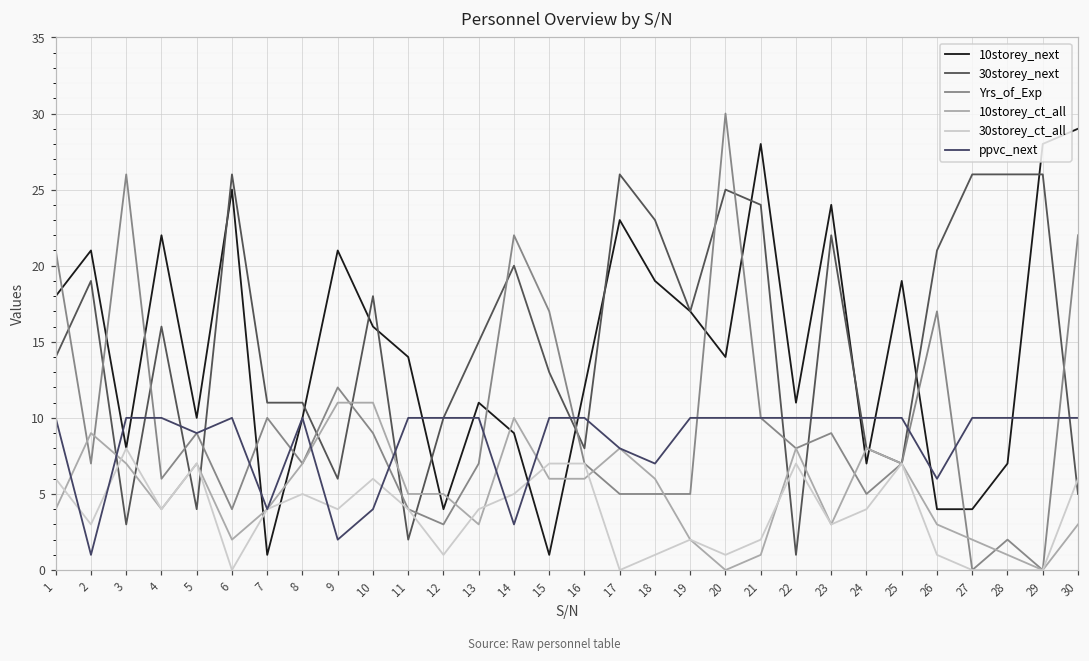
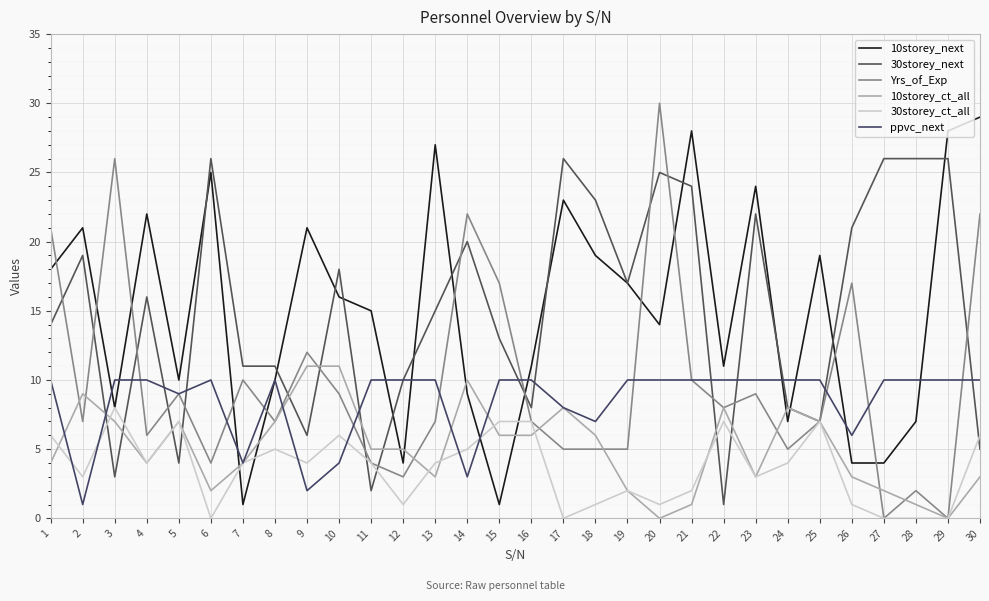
  {
    "10storey_next": {
      "1": 18,
      "2": 21,
      "4": 22,
      "5": 10,
      "6": 25,
      "7": 1,
      "9": 21,
      "10": 16,
-     "11": 14,
+     "11": 15,
      "12": 4,
-     "13": 11,
+     "13": 27,
      "14": 9,
      "15": 1,
-     "16": 12,
+     "16": 11,
      "17": 23,
      "18": 19,
      "20": 14,
      "21": 28,
      "22": 11,
      "23": 24,
      "24": 7,
      "25": 19,
      "26": 4,
      "27": 4,
      "28": 7,
      "30": 29
    }
  }
